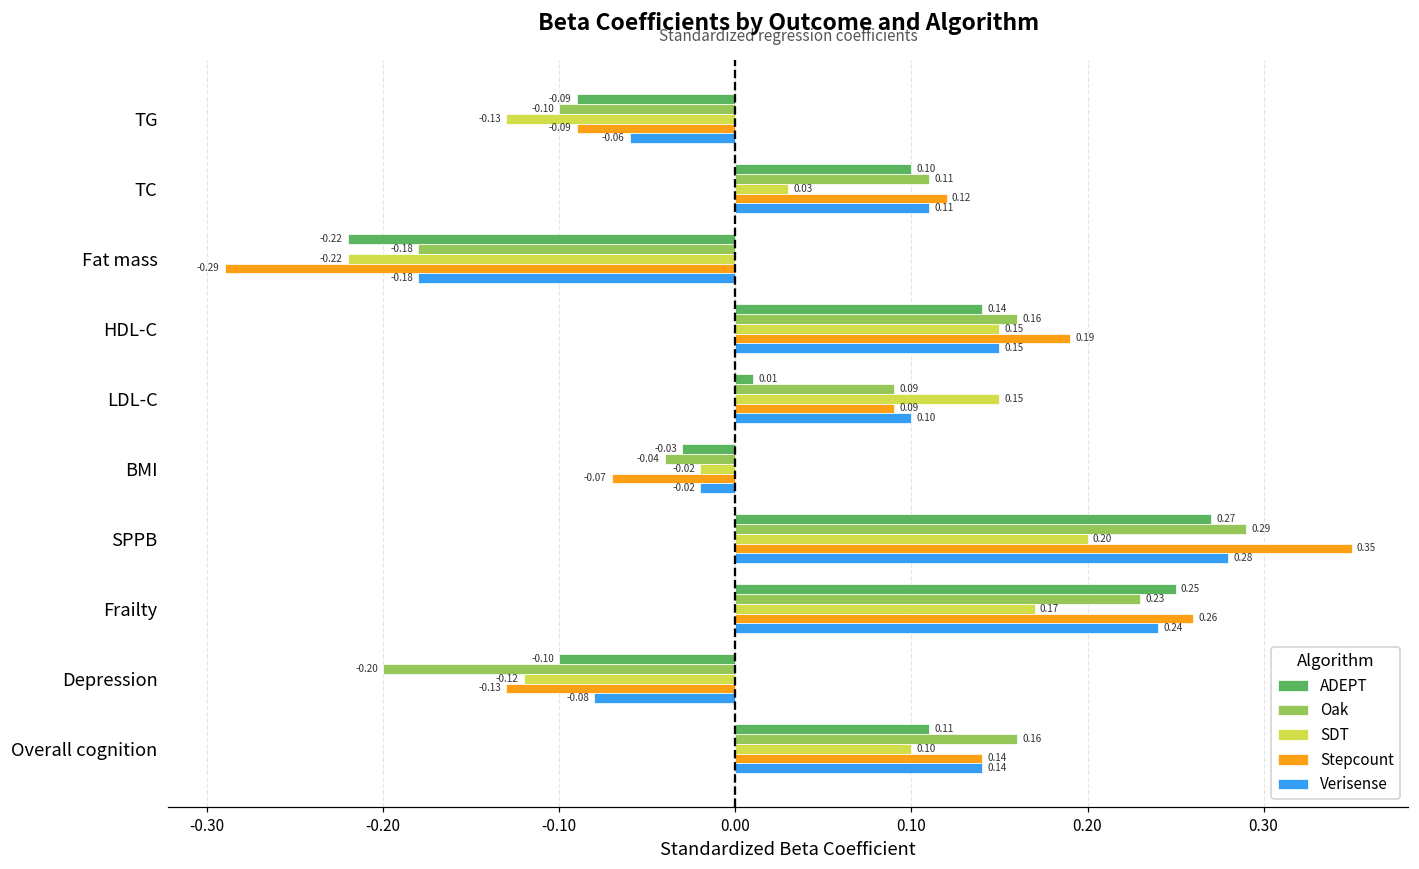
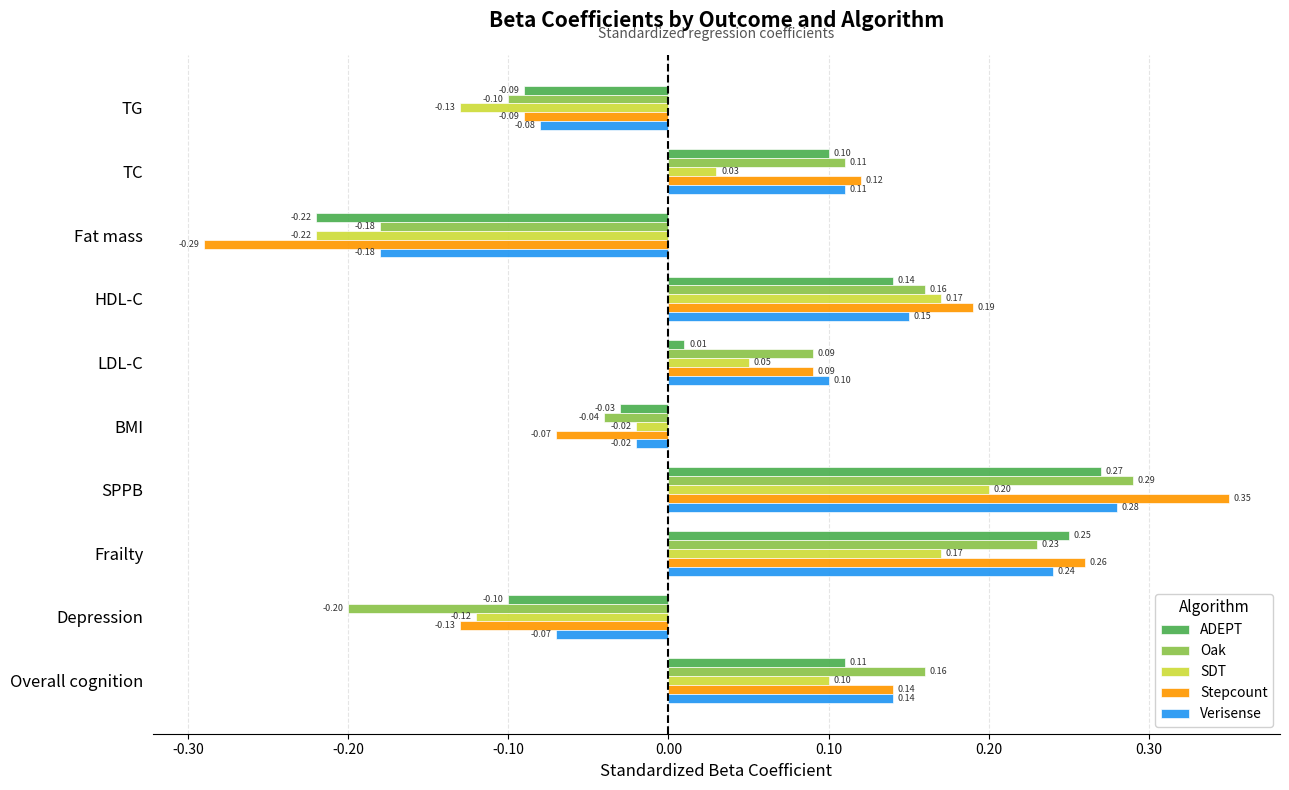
  {
    "ADEPT": {
      "TG": -0.09,
      "TC": 0.10,
      "Fat mass": -0.22,
      "HDL-C": 0.14,
      "LDL-C": 0.01,
      "BMI": -0.03,
      "SPPB": 0.27,
      "Frailty": 0.25,
      "Depression": -0.10,
      "Overall cognition": 0.11
    },
    "Oak": {
      "TG": -0.10,
      "TC": 0.11,
      "Fat mass": -0.18,
      "HDL-C": 0.16,
      "LDL-C": 0.09,
      "BMI": -0.04,
      "SPPB": 0.29,
      "Frailty": 0.23,
      "Depression": -0.20,
      "Overall cognition": 0.16
    },
    "SDT": {
      "TG": -0.13,
      "TC": 0.03,
      "Fat mass": -0.22,
-     "HDL-C": 0.15,
-     "LDL-C": 0.15,
+     "HDL-C": 0.17,
+     "LDL-C": 0.05,
      "BMI": -0.02,
      "SPPB": 0.20,
      "Frailty": 0.17,
      "Depression": -0.12,
      "Overall cognition": 0.10
    },
    "Stepcount": {
      "TG": -0.09,
      "TC": 0.12,
      "Fat mass": -0.29,
      "HDL-C": 0.19,
      "LDL-C": 0.09,
      "BMI": -0.07,
      "SPPB": 0.35,
      "Frailty": 0.26,
      "Depression": -0.13,
      "Overall cognition": 0.14
    },
    "Verisense": {
-     "TG": -0.06,
+     "TG": -0.08,
      "TC": 0.11,
      "Fat mass": -0.18,
      "HDL-C": 0.15,
      "LDL-C": 0.10,
      "BMI": -0.02,
      "SPPB": 0.28,
      "Frailty": 0.24,
-     "Depression": -0.08,
+     "Depression": -0.07,
      "Overall cognition": 0.14
    }
  }
